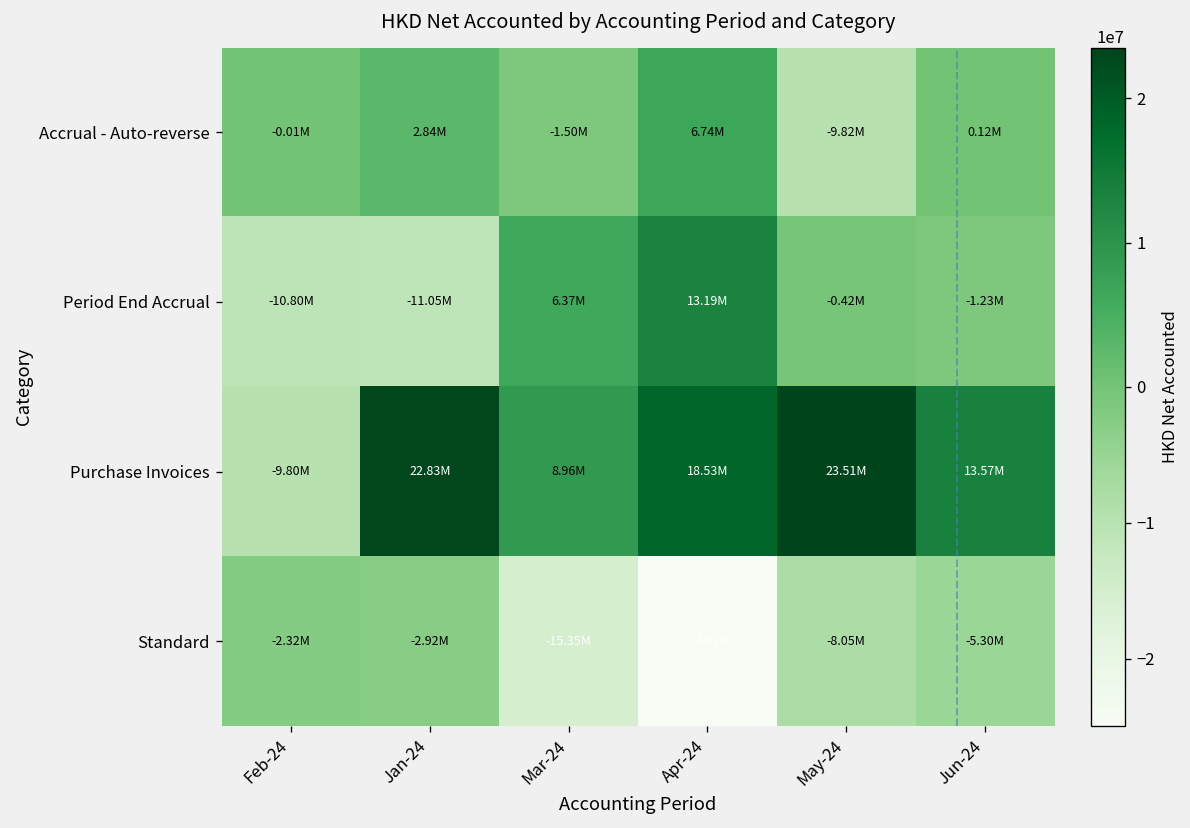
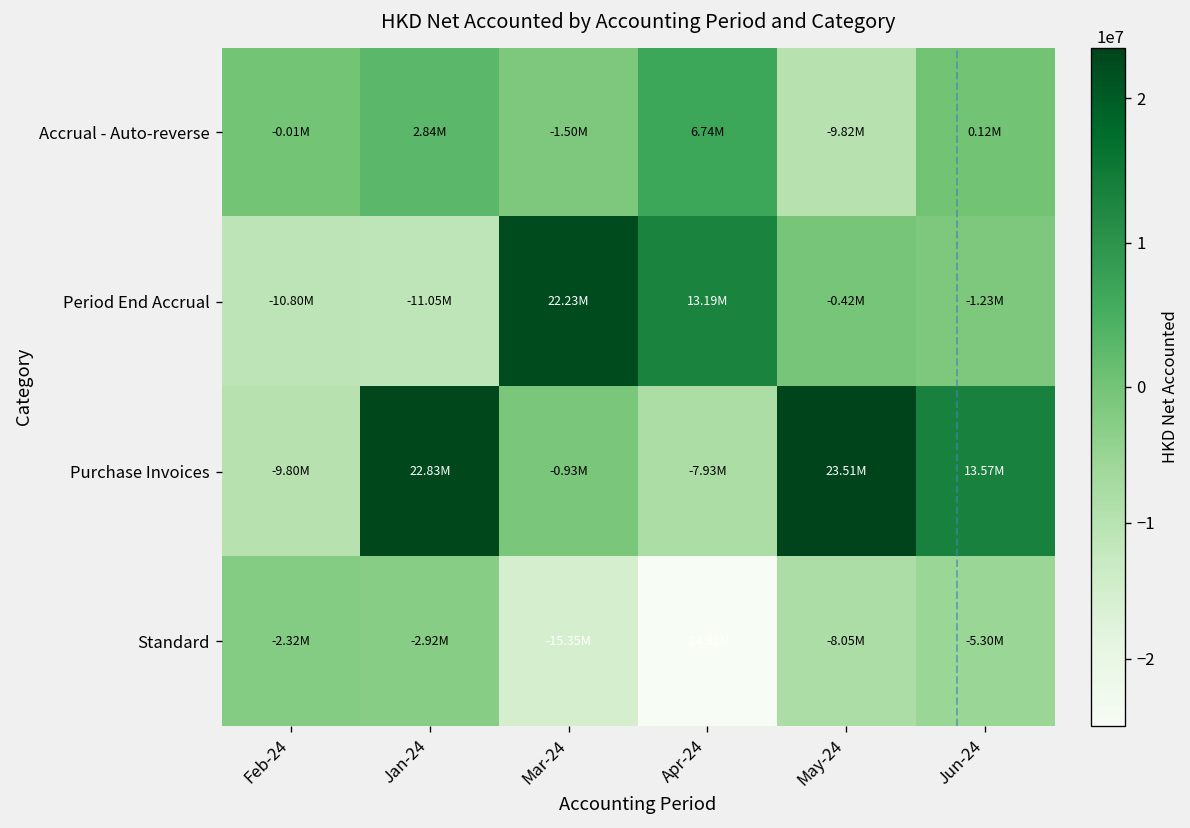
  {
    "Accrual - Auto-reverse": {
      "Feb-24": "-0.01M",
      "Jan-24": "2.84M",
      "Mar-24": "-1.50M",
      "Apr-24": "6.74M",
      "May-24": "-9.82M",
      "Jun-24": "0.12M"
    },
    "Period End Accrual": {
      "Feb-24": "-10.80M",
      "Jan-24": "-11.05M",
-     "Mar-24": "6.37M",
+     "Mar-24": "22.23M",
      "Apr-24": "13.19M",
      "May-24": "-0.42M",
      "Jun-24": "-1.23M"
    },
    "Purchase Invoices": {
      "Feb-24": "-9.80M",
      "Jan-24": "22.83M",
-     "Mar-24": "8.96M",
-     "Apr-24": "18.53M",
+     "Mar-24": "-0.93M",
+     "Apr-24": "-7.93M",
      "May-24": "23.51M",
      "Jun-24": "13.57M"
    },
    "Standard": {
      "Feb-24": "-2.32M",
      "Jan-24": "-2.92M",
      "Mar-24": "-15.35M",
      "May-24": "-8.05M",
      "Jun-24": "-5.30M"
    }
  }
